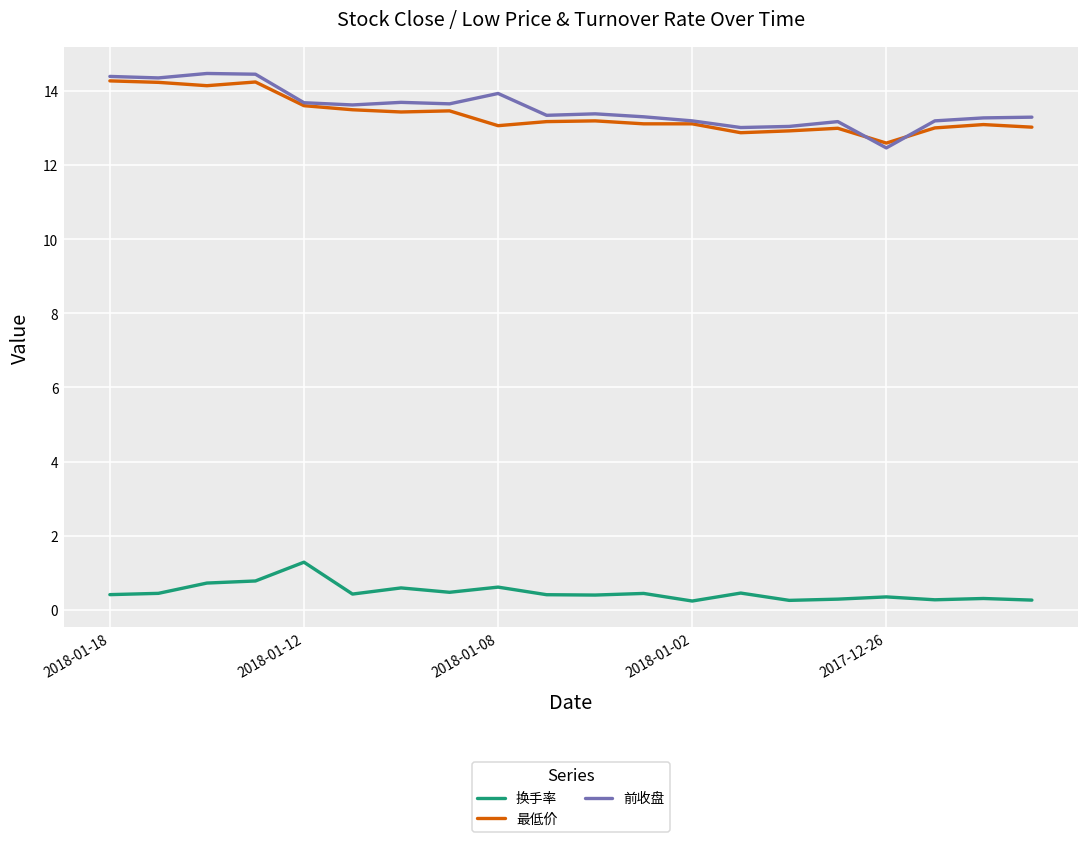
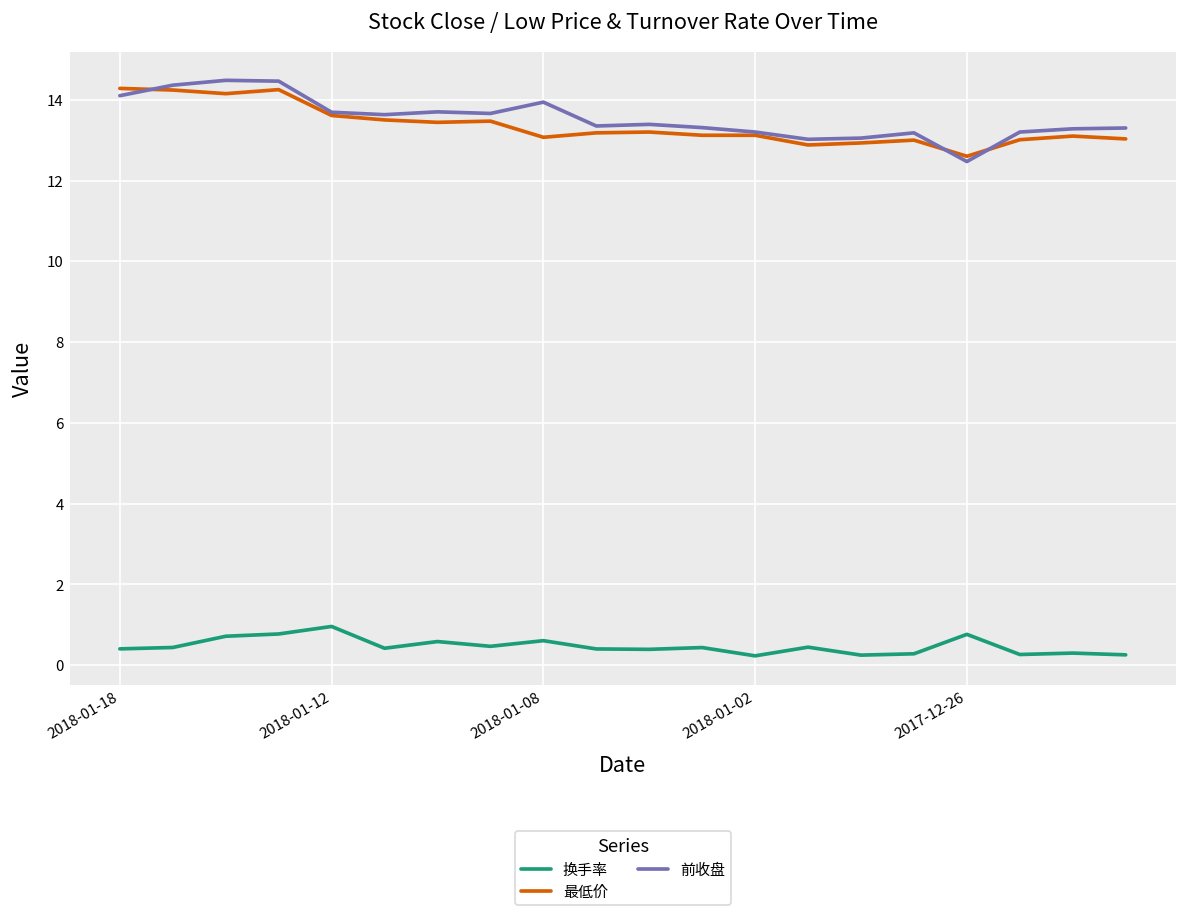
  {
    "换手率": {
      "2018-01-18": 0.4,
-     "2018-01-12": 1.3,
+     "2018-01-12": 1.0,
      "2018-01-08": 0.6,
      "2018-01-02": 0.2,
-     "2017-12-26": 0.3
+     "2017-12-26": 0.8
    },
    "最低价": {
      "2018-01-18": 14.3,
      "2018-01-12": 13.6,
      "2018-01-08": 13.1,
      "2018-01-02": 13.1,
      "2017-12-26": 12.6
    },
    "前收盘": {
-     "2018-01-18": 14.4,
+     "2018-01-18": 14.1,
      "2018-01-12": 13.7,
      "2018-01-08": 13.9,
      "2018-01-02": 13.2,
      "2017-12-26": 12.5
    }
  }
